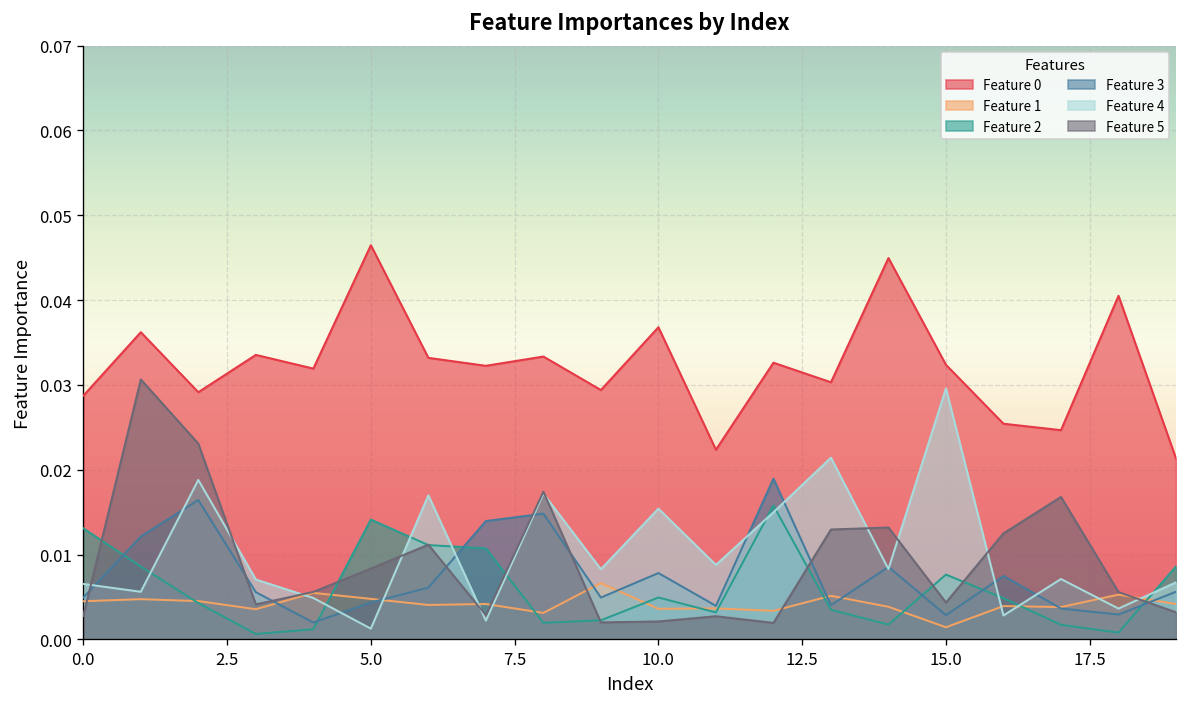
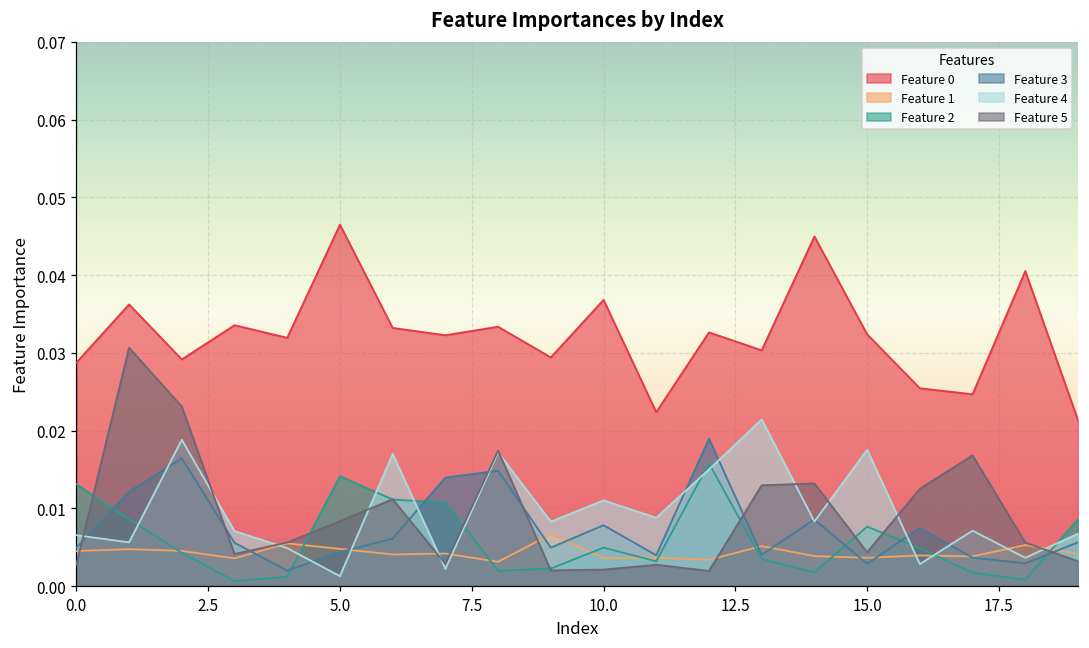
  {
    "Feature 0": {
      "0.0": 0.029,
      "5.0": 0.046,
      "10.0": 0.037,
      "15.0": 0.032
    },
    "Feature 1": {
      "0.0": 0.005,
      "5.0": 0.005,
      "10.0": 0.004,
-     "15.0": 0.001
+     "15.0": 0.004
    },
    "Feature 4": {
      "0.0": 0.007,
      "5.0": 0.001,
-     "10.0": 0.015,
-     "15.0": 0.030
+     "10.0": 0.011,
+     "15.0": 0.018
    }
  }
